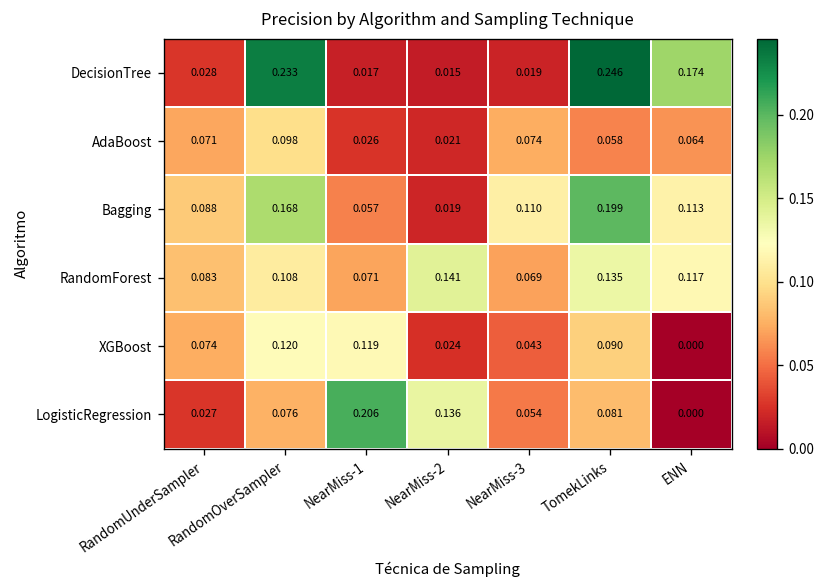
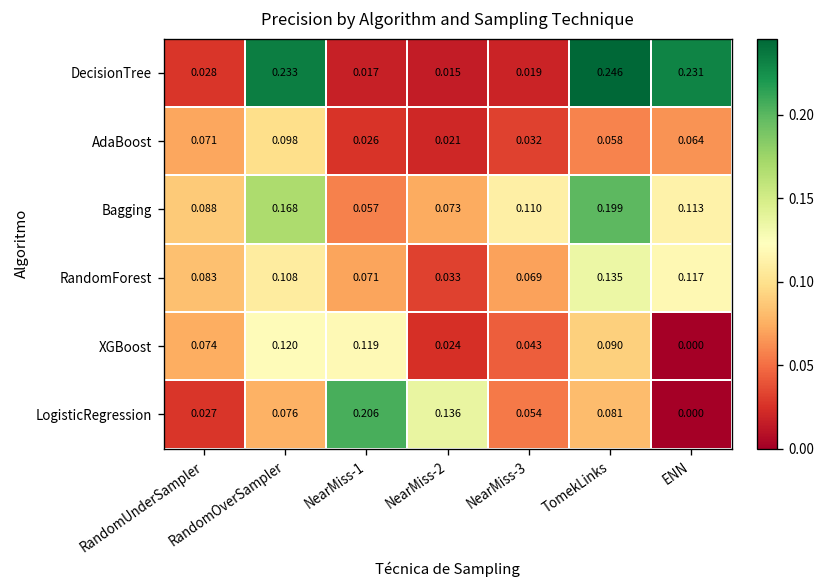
  {
    "DecisionTree": {
      "RandomUnderSampler": 0.028,
      "RandomOverSampler": 0.233,
      "NearMiss-1": 0.017,
      "NearMiss-2": 0.015,
      "NearMiss-3": 0.019,
      "TomekLinks": 0.246,
-     "ENN": 0.174
+     "ENN": 0.231
    },
    "AdaBoost": {
      "RandomUnderSampler": 0.071,
      "RandomOverSampler": 0.098,
      "NearMiss-1": 0.026,
      "NearMiss-2": 0.021,
-     "NearMiss-3": 0.074,
+     "NearMiss-3": 0.032,
      "TomekLinks": 0.058,
      "ENN": 0.064
    },
    "Bagging": {
      "RandomUnderSampler": 0.088,
      "RandomOverSampler": 0.168,
      "NearMiss-1": 0.057,
-     "NearMiss-2": 0.019,
+     "NearMiss-2": 0.073,
      "NearMiss-3": 0.110,
      "TomekLinks": 0.199,
      "ENN": 0.113
    },
    "RandomForest": {
      "RandomUnderSampler": 0.083,
      "RandomOverSampler": 0.108,
      "NearMiss-1": 0.071,
-     "NearMiss-2": 0.141,
+     "NearMiss-2": 0.033,
      "NearMiss-3": 0.069,
      "TomekLinks": 0.135,
      "ENN": 0.117
    },
    "XGBoost": {
      "RandomUnderSampler": 0.074,
      "RandomOverSampler": 0.120,
      "NearMiss-1": 0.119,
      "NearMiss-2": 0.024,
      "NearMiss-3": 0.043,
      "TomekLinks": 0.090,
      "ENN": 0.000
    },
    "LogisticRegression": {
      "RandomUnderSampler": 0.027,
      "RandomOverSampler": 0.076,
      "NearMiss-1": 0.206,
      "NearMiss-2": 0.136,
      "NearMiss-3": 0.054,
      "TomekLinks": 0.081,
      "ENN": 0.000
    }
  }
